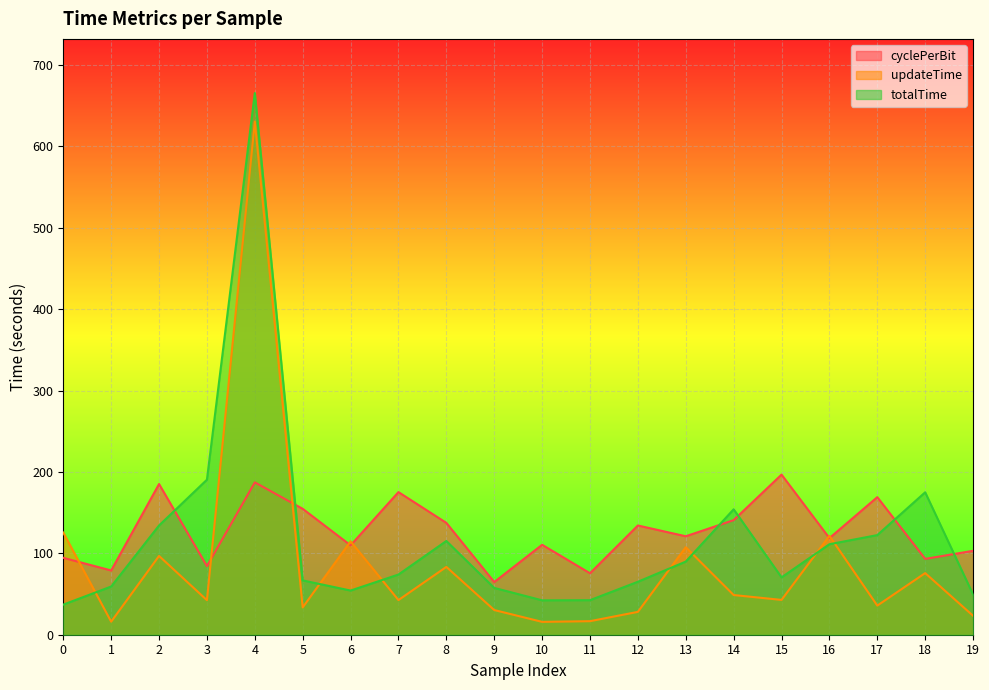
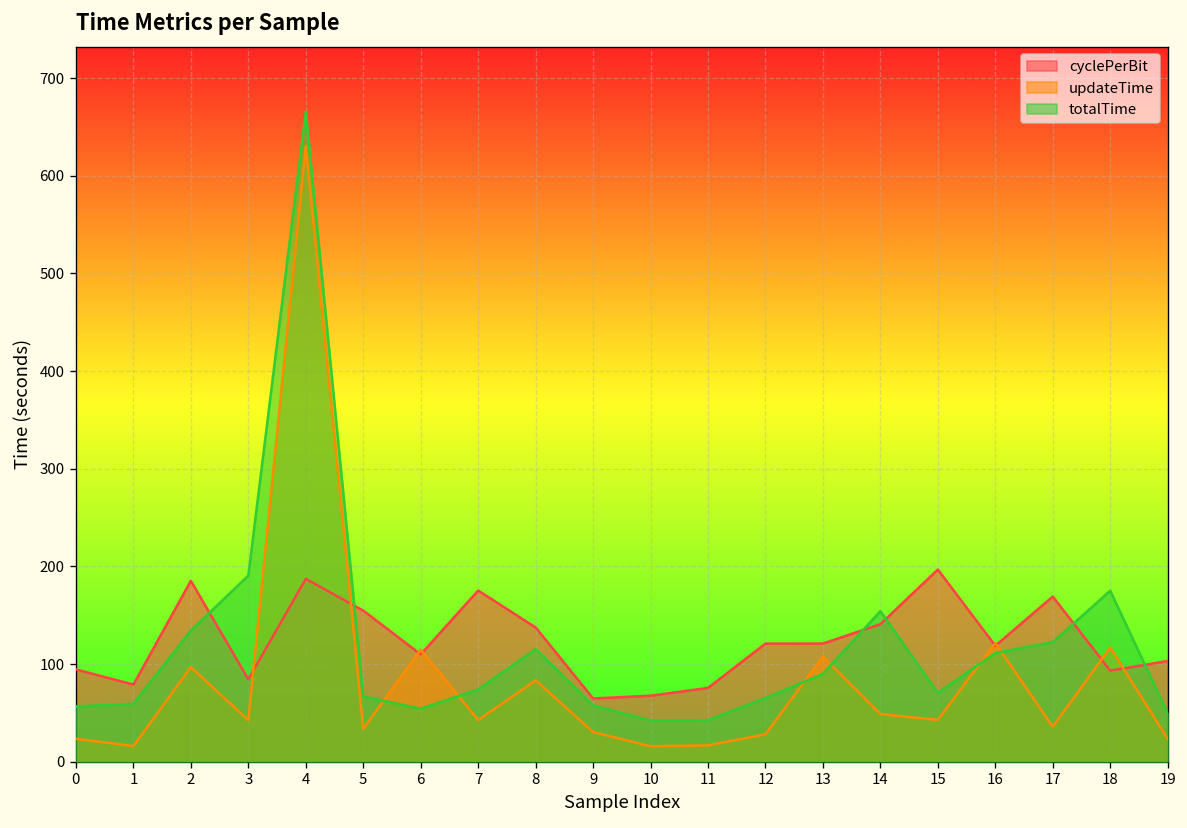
  {
    "cyclePerBit": {
      "0": 90,
      "1": 80,
      "2": 190,
      "3": 80,
      "4": 190,
      "5": 150,
      "6": 110,
      "7": 180,
      "8": 140,
      "9": 60,
-     "10": 110,
+     "10": 70,
      "11": 80,
-     "12": 130,
+     "12": 120,
      "13": 120,
      "14": 140,
      "15": 200,
      "17": 170,
      "18": 90,
      "19": 100
    },
    "updateTime": {
-     "0": 130,
+     "0": 20,
      "1": 20,
      "2": 100,
      "3": 40,
      "4": 630,
      "5": 30,
      "6": 110,
      "7": 40,
      "8": 80,
      "9": 30,
      "10": 20,
      "11": 20,
      "12": 30,
      "13": 110,
      "14": 50,
      "15": 40,
      "17": 40,
-     "18": 80,
+     "18": 120,
      "19": 20
    },
    "totalTime": {
-     "0": 40,
+     "0": 60,
      "1": 60,
      "2": 130,
      "3": 190,
      "4": 670,
      "5": 70,
      "6": 50,
      "7": 70,
      "8": 120,
      "9": 60,
      "10": 40,
      "11": 40,
      "12": 70,
      "13": 90,
      "14": 150,
      "15": 70,
      "16": 110,
      "17": 120,
      "18": 180,
      "19": 50
    }
  }
